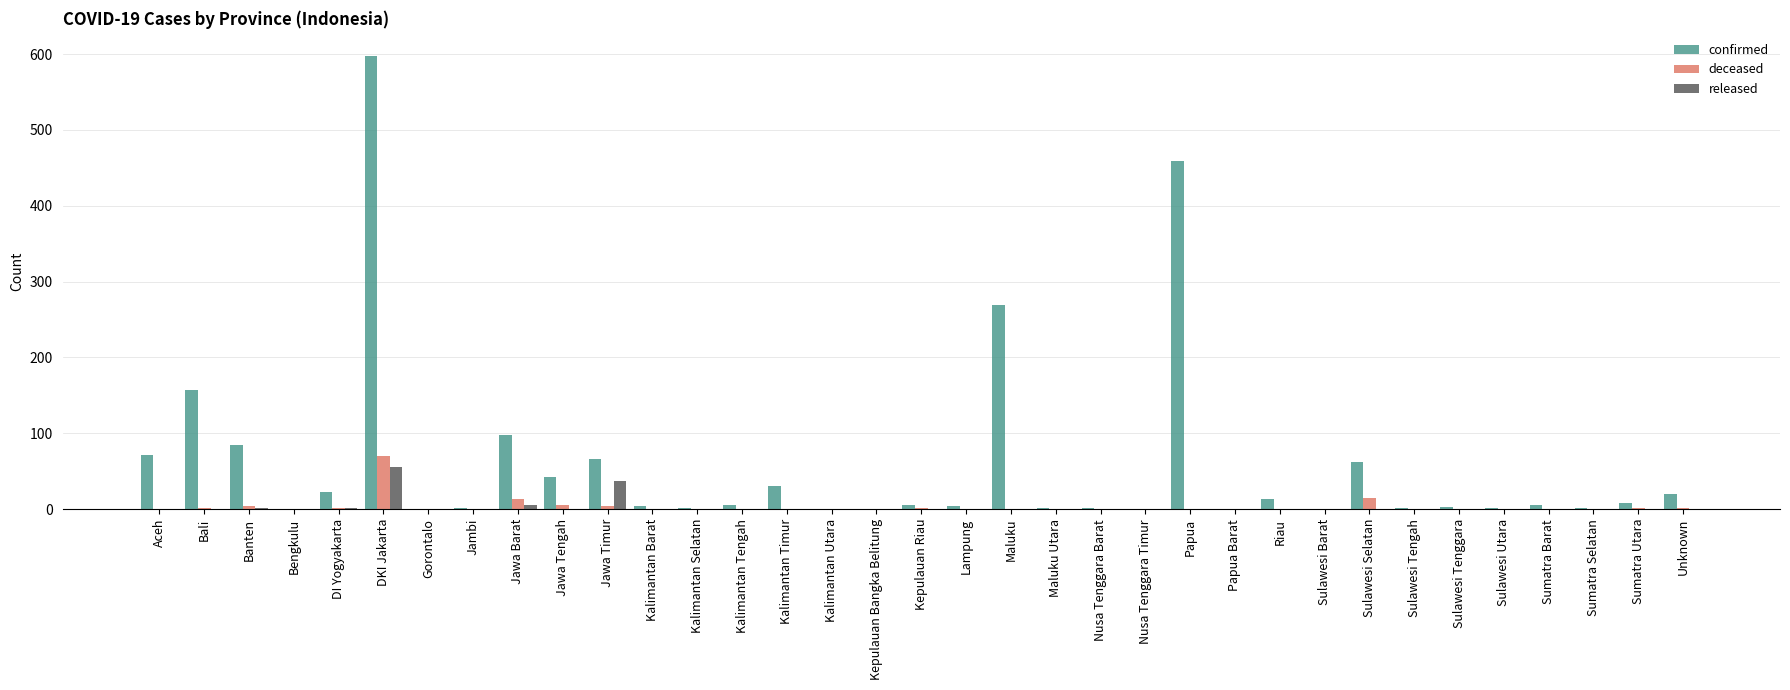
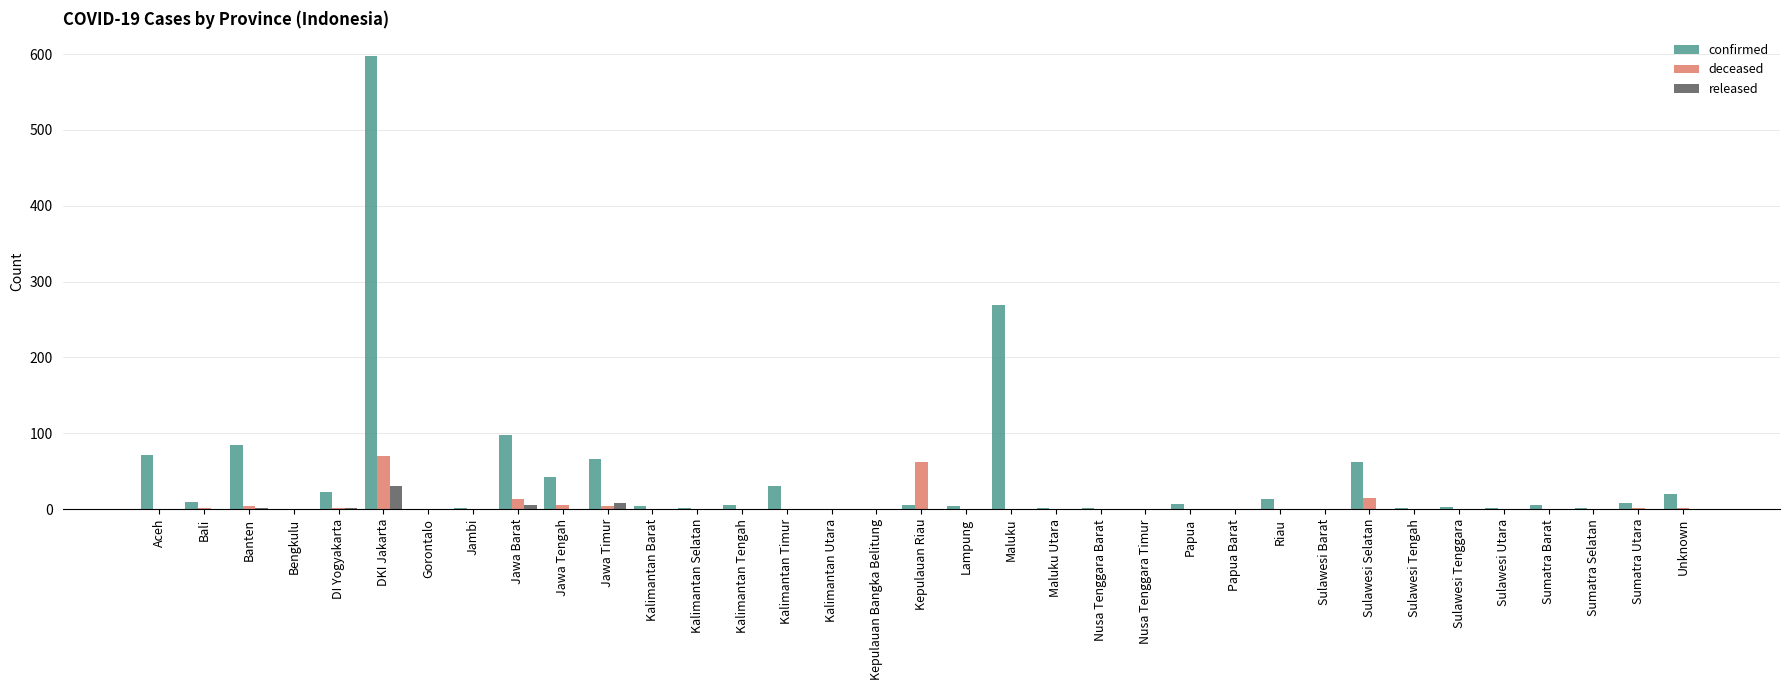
  {
    "confirmed": {
      "Aceh": 70,
-     "Bali": 160,
+     "Bali": 10,
      "Banten": 80,
      "Bengkulu": 0,
      "DI Yogyakarta": 20,
      "DKI Jakarta": 600,
      "Gorontalo": 0,
      "Jawa Barat": 100,
      "Jawa Tengah": 40,
      "Jawa Timur": 70,
      "Kalimantan Barat": 0,
      "Kalimantan Tengah": 10,
      "Kalimantan Timur": 30,
      "Kalimantan Utara": 0,
      "Kepulauan Bangka Belitung": 0,
      "Kepulauan Riau": 10,
      "Lampung": 0,
      "Maluku": 270,
      "Nusa Tenggara Timur": 0,
-     "Papua": 460,
+     "Papua": 10,
      "Papua Barat": 0,
      "Riau": 10,
      "Sulawesi Barat": 0,
      "Sulawesi Selatan": 60,
      "Sumatra Barat": 10,
      "Sumatra Utara": 10,
      "Unknown": 20
    },
    "deceased": {
      "Aceh": 0,
      "Banten": 0,
      "Bengkulu": 0,
      "DKI Jakarta": 70,
      "Gorontalo": 0,
      "Jambi": 0,
      "Jawa Barat": 10,
      "Jawa Tengah": 10,
      "Jawa Timur": 0,
      "Kalimantan Barat": 0,
      "Kalimantan Selatan": 0,
      "Kalimantan Tengah": 0,
      "Kalimantan Timur": 0,
      "Kalimantan Utara": 0,
      "Kepulauan Bangka Belitung": 0,
-     "Kepulauan Riau": 0,
+     "Kepulauan Riau": 60,
      "Lampung": 0,
      "Maluku": 0,
      "Maluku Utara": 0,
      "Nusa Tenggara Barat": 0,
      "Nusa Tenggara Timur": 0,
      "Papua": 0,
      "Papua Barat": 0,
      "Riau": 0,
      "Sulawesi Barat": 0,
      "Sulawesi Selatan": 20,
      "Sulawesi Tengah": 0,
      "Sulawesi Tenggara": 0,
      "Sulawesi Utara": 0,
      "Sumatra Barat": 0,
      "Sumatra Selatan": 0
    },
    "released": {
      "Aceh": 0,
      "Bali": 0,
      "Bengkulu": 0,
-     "DKI Jakarta": 60,
+     "DKI Jakarta": 30,
      "Gorontalo": 0,
      "Jambi": 0,
      "Jawa Barat": 10,
      "Jawa Tengah": 0,
-     "Jawa Timur": 40,
+     "Jawa Timur": 10,
      "Kalimantan Barat": 0,
      "Kalimantan Selatan": 0,
      "Kalimantan Tengah": 0,
      "Kalimantan Timur": 0,
      "Kalimantan Utara": 0,
      "Kepulauan Bangka Belitung": 0,
      "Kepulauan Riau": 0,
      "Lampung": 0,
      "Maluku": 0,
      "Maluku Utara": 0,
      "Nusa Tenggara Barat": 0,
      "Nusa Tenggara Timur": 0,
      "Papua": 0,
      "Papua Barat": 0,
      "Riau": 0,
      "Sulawesi Barat": 0,
      "Sulawesi Selatan": 0,
      "Sulawesi Tengah": 0,
      "Sulawesi Tenggara": 0,
      "Sulawesi Utara": 0,
      "Sumatra Barat": 0,
      "Sumatra Selatan": 0,
      "Sumatra Utara": 0,
      "Unknown": 0
    }
  }
